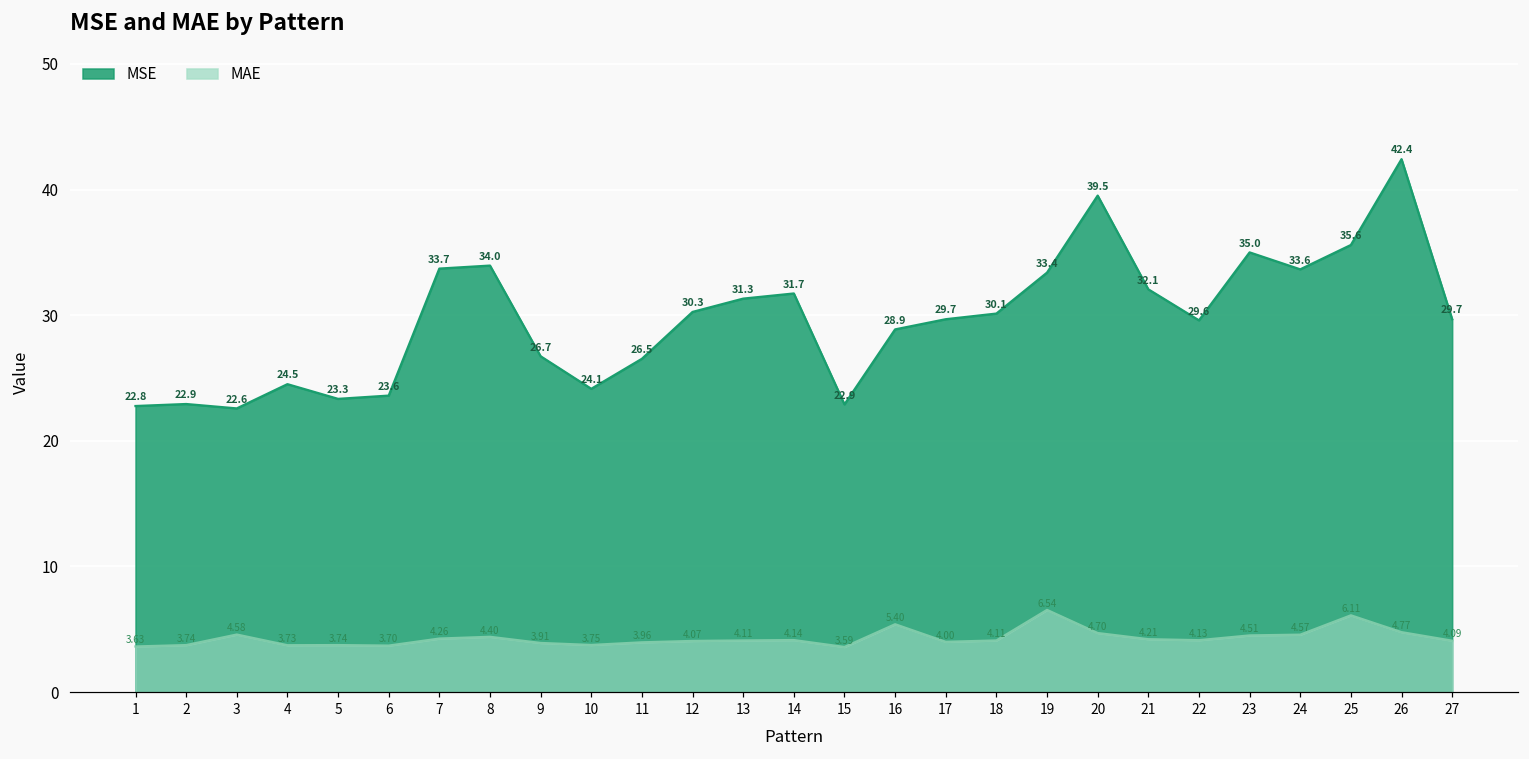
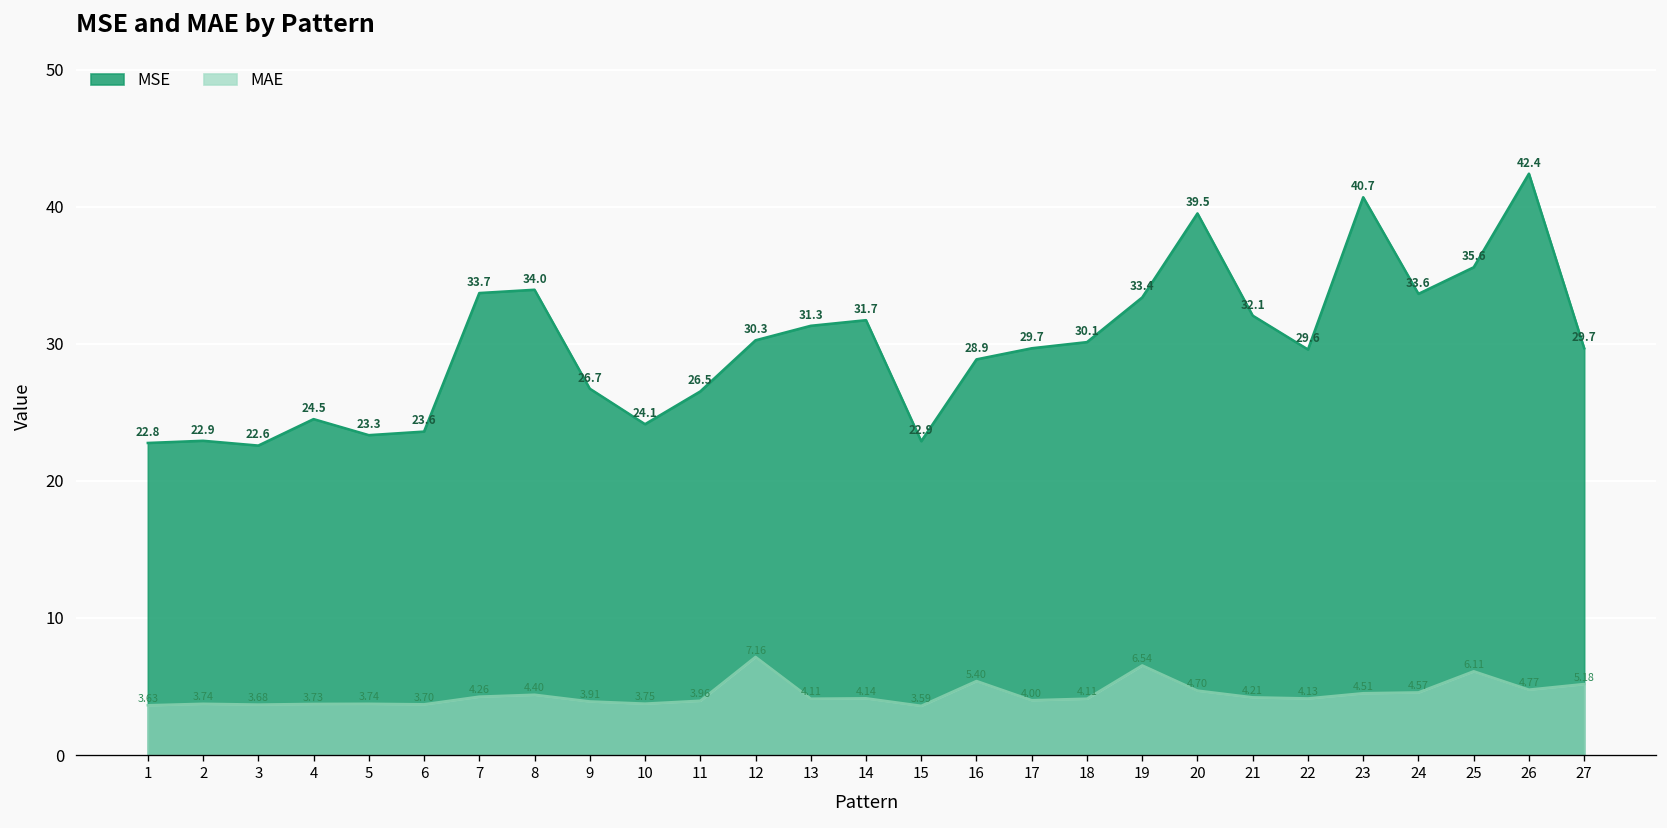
  {
    "MSE": {
      "1": 22.8,
      "2": 22.9,
      "3": 22.6,
      "4": 24.5,
      "5": 23.3,
      "6": 23.6,
      "7": 33.7,
      "8": 34.0,
      "9": 26.7,
      "10": 24.1,
      "11": 26.5,
      "12": 30.3,
      "13": 31.3,
      "14": 31.7,
      "15": 22.9,
      "16": 28.9,
      "17": 29.7,
      "18": 30.1,
      "19": 33.4,
      "20": 39.5,
      "21": 32.1,
      "22": 29.6,
-     "23": 35.0,
+     "23": 40.7,
      "24": 33.6,
      "25": 35.6,
      "26": 42.4,
      "27": 29.7
    },
    "MAE": {
      "2": 3.7,
-     "3": 4.6,
+     "3": 3.7,
      "4": 3.7,
      "5": 3.7,
      "6": 3.7,
      "7": 4.3,
      "8": 4.4,
      "9": 3.9,
      "10": 3.8,
      "11": 4.0,
-     "12": 4.1,
+     "12": 7.2,
      "13": 4.1,
      "14": 4.1,
      "15": 3.6,
      "16": 5.4,
      "17": 4.0,
      "18": 4.1,
      "19": 6.5,
      "20": 4.7,
      "21": 4.2,
      "22": 4.1,
      "23": 4.5,
      "24": 4.6,
      "25": 6.1,
      "26": 4.8,
-     "27": 4.1
+     "27": 5.2
    }
  }
